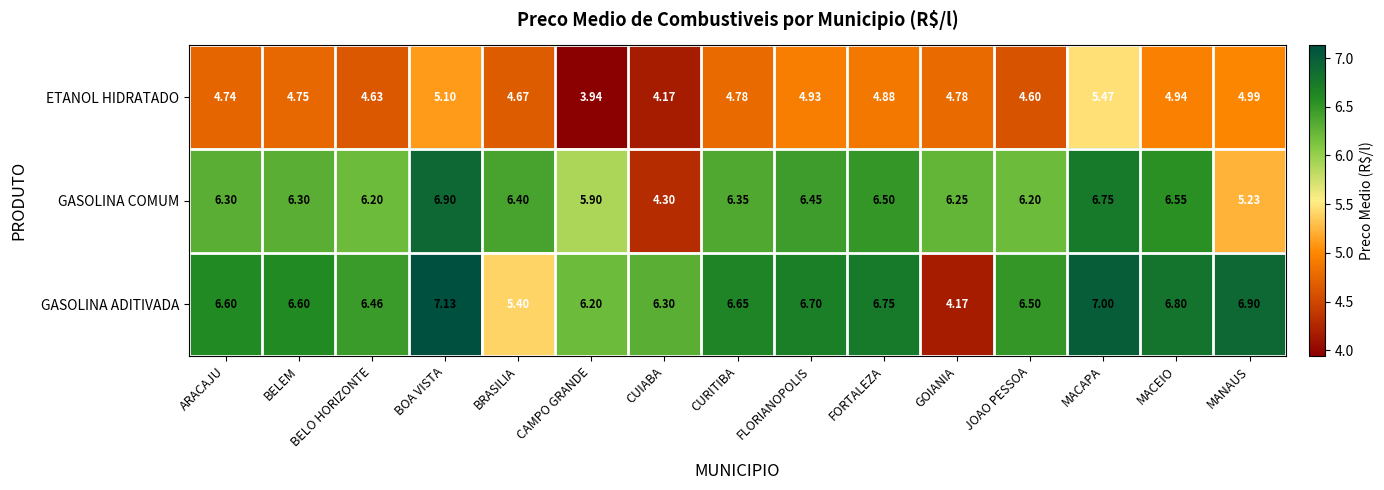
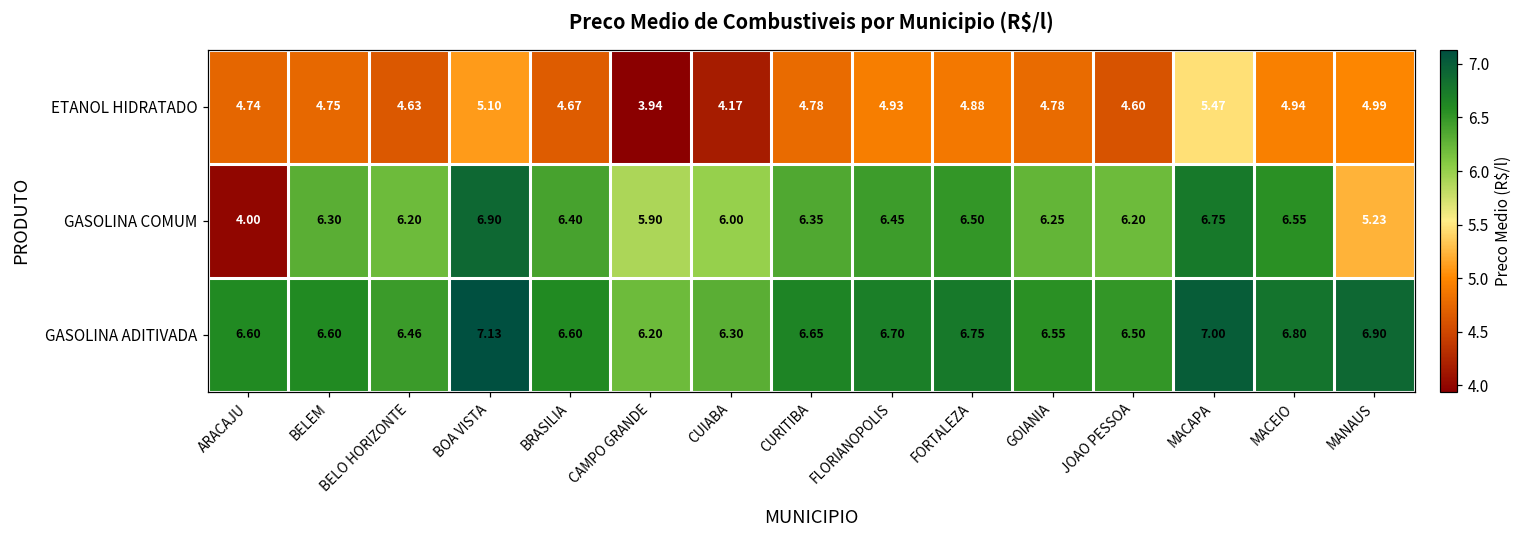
  {
    "ETANOL HIDRATADO": {
      "ARACAJU": 4.74,
      "BELEM": 4.75,
      "BELO HORIZONTE": 4.63,
      "BOA VISTA": 5.10,
      "BRASILIA": 4.67,
      "CAMPO GRANDE": 3.94,
      "CUIABA": 4.17,
      "CURITIBA": 4.78,
      "FLORIANOPOLIS": 4.93,
      "FORTALEZA": 4.88,
      "GOIANIA": 4.78,
      "JOAO PESSOA": 4.60,
      "MACAPA": 5.47,
      "MACEIO": 4.94,
      "MANAUS": 4.99
    },
    "GASOLINA COMUM": {
-     "ARACAJU": 6.30,
+     "ARACAJU": 4.00,
      "BELEM": 6.30,
      "BELO HORIZONTE": 6.20,
      "BOA VISTA": 6.90,
      "BRASILIA": 6.40,
      "CAMPO GRANDE": 5.90,
-     "CUIABA": 4.30,
+     "CUIABA": 6.00,
      "CURITIBA": 6.35,
      "FLORIANOPOLIS": 6.45,
      "FORTALEZA": 6.50,
      "GOIANIA": 6.25,
      "JOAO PESSOA": 6.20,
      "MACAPA": 6.75,
      "MACEIO": 6.55,
      "MANAUS": 5.23
    },
    "GASOLINA ADITIVADA": {
      "ARACAJU": 6.60,
      "BELEM": 6.60,
      "BELO HORIZONTE": 6.46,
      "BOA VISTA": 7.13,
-     "BRASILIA": 5.40,
+     "BRASILIA": 6.60,
      "CAMPO GRANDE": 6.20,
      "CUIABA": 6.30,
      "CURITIBA": 6.65,
      "FLORIANOPOLIS": 6.70,
      "FORTALEZA": 6.75,
-     "GOIANIA": 4.17,
+     "GOIANIA": 6.55,
      "JOAO PESSOA": 6.50,
      "MACAPA": 7.00,
      "MACEIO": 6.80,
      "MANAUS": 6.90
    }
  }
